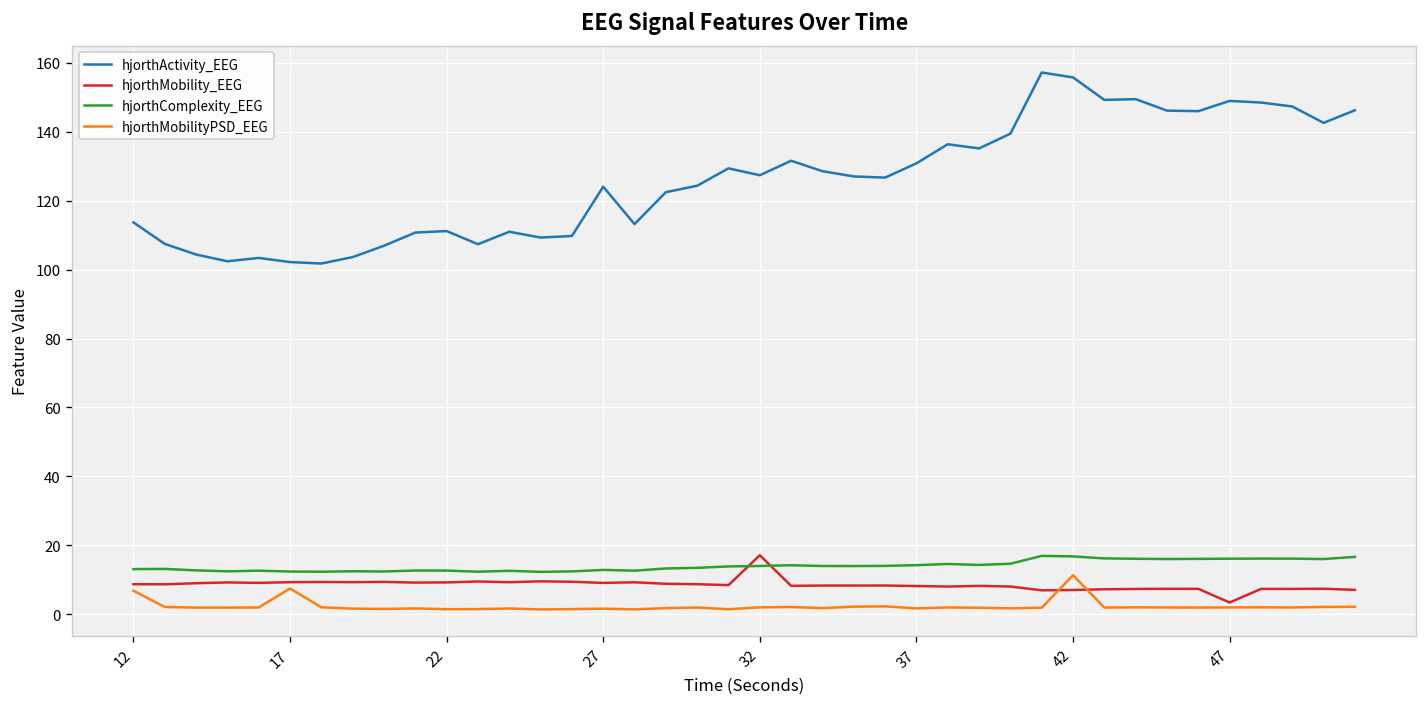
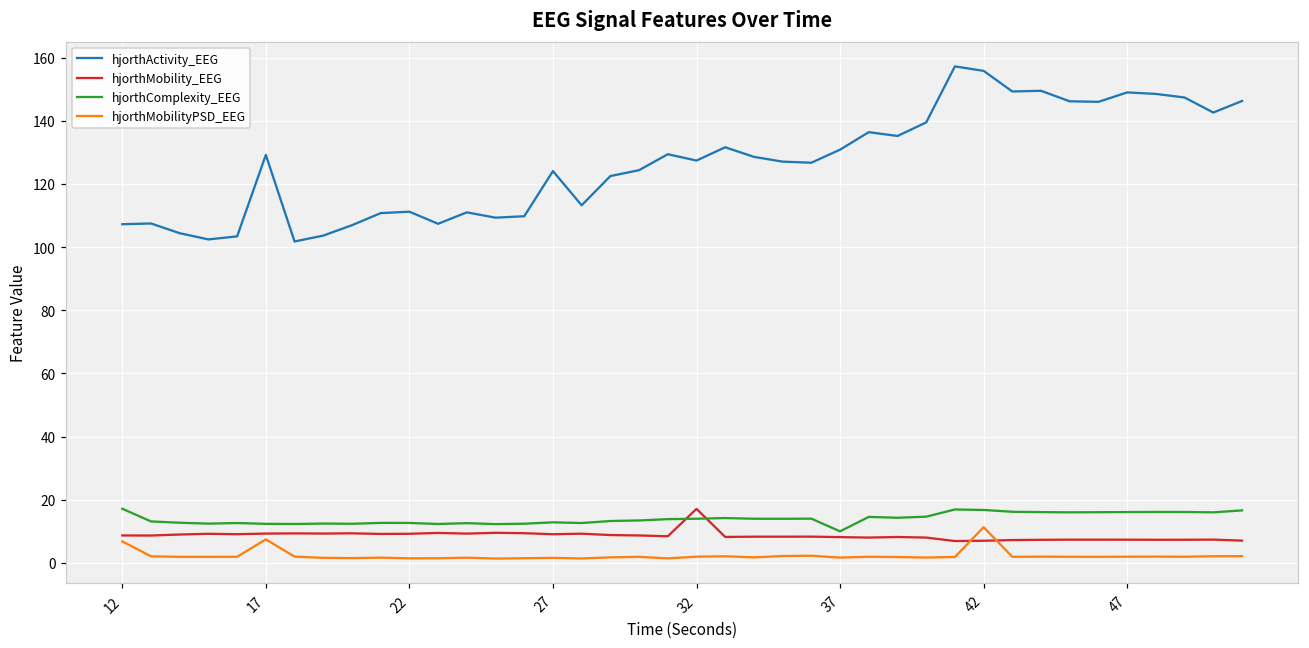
  {
    "hjorthActivity_EEG": {
-     "12": 114,
-     "17": 102,
+     "12": 107,
+     "17": 129,
      "22": 111,
      "27": 124,
      "32": 127,
      "37": 131,
      "42": 156,
      "47": 149
    },
    "hjorthMobility_EEG": {
      "12": 9,
      "17": 9,
      "22": 9,
      "27": 9,
      "32": 17,
      "37": 8,
      "42": 7,
-     "47": 3
+     "47": 7
    },
    "hjorthComplexity_EEG": {
-     "12": 13,
+     "12": 17,
      "17": 12,
      "22": 13,
      "27": 13,
      "32": 14,
-     "37": 14,
+     "37": 10,
      "42": 17,
      "47": 16
    },
    "hjorthMobilityPSD_EEG": {
      "12": 7,
      "17": 7,
      "22": 1,
      "27": 2,
      "32": 2,
      "37": 2,
      "42": 11,
      "47": 2
    }
  }
